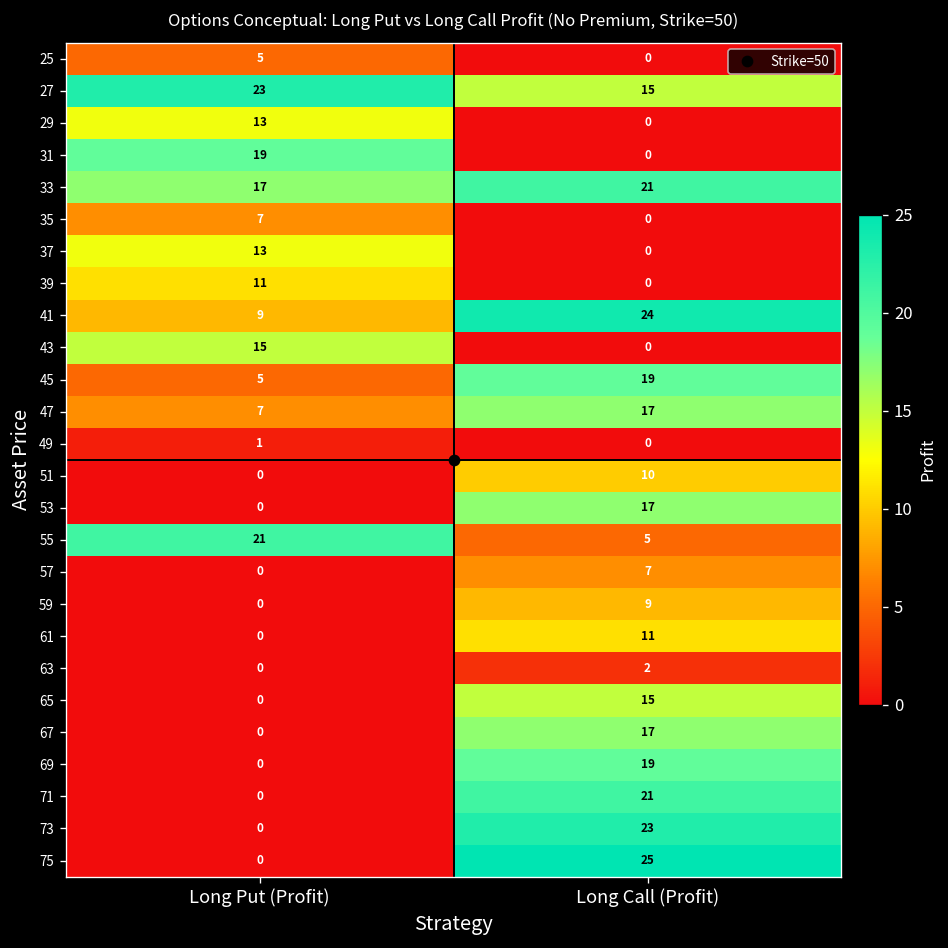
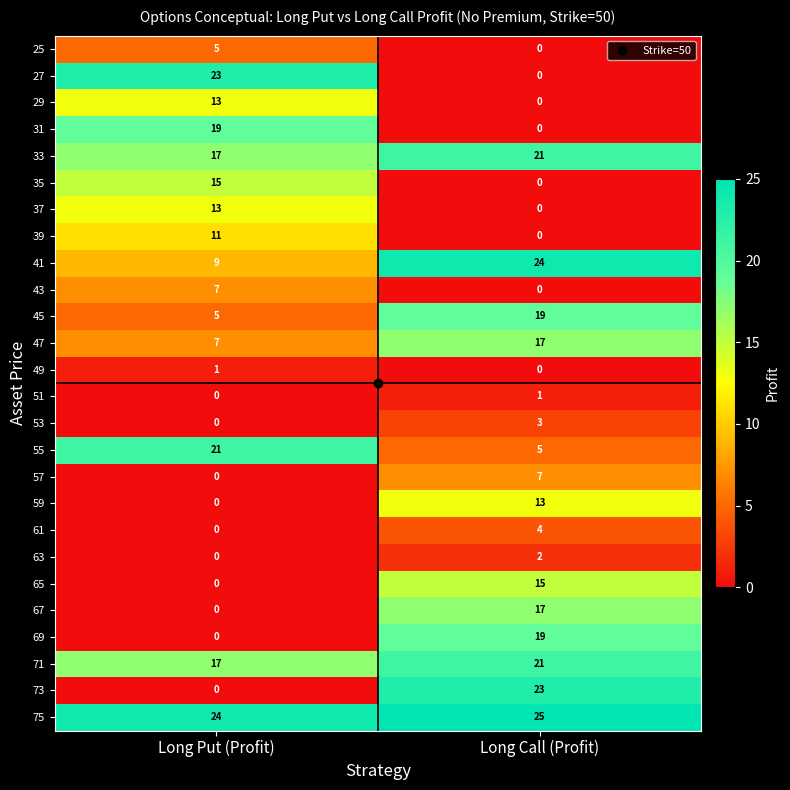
  {
    "25": {
      "Long Put (Profit)": 5,
      "Long Call (Profit)": 0
    },
    "27": {
      "Long Put (Profit)": 23,
-     "Long Call (Profit)": 15
+     "Long Call (Profit)": 0
    },
    "29": {
      "Long Put (Profit)": 13,
      "Long Call (Profit)": 0
    },
    "31": {
      "Long Put (Profit)": 19,
      "Long Call (Profit)": 0
    },
    "33": {
      "Long Put (Profit)": 17,
      "Long Call (Profit)": 21
    },
    "35": {
-     "Long Put (Profit)": 7,
+     "Long Put (Profit)": 15,
      "Long Call (Profit)": 0
    },
    "37": {
      "Long Put (Profit)": 13,
      "Long Call (Profit)": 0
    },
    "39": {
      "Long Put (Profit)": 11,
      "Long Call (Profit)": 0
    },
    "41": {
      "Long Put (Profit)": 9,
      "Long Call (Profit)": 24
    },
    "43": {
-     "Long Put (Profit)": 15,
+     "Long Put (Profit)": 7,
      "Long Call (Profit)": 0
    },
    "45": {
      "Long Put (Profit)": 5,
      "Long Call (Profit)": 19
    },
    "47": {
      "Long Put (Profit)": 7,
      "Long Call (Profit)": 17
    },
    "49": {
      "Long Put (Profit)": 1,
      "Long Call (Profit)": 0
    },
    "51": {
      "Long Put (Profit)": 0,
-     "Long Call (Profit)": 10
+     "Long Call (Profit)": 1
    },
    "53": {
      "Long Put (Profit)": 0,
-     "Long Call (Profit)": 17
+     "Long Call (Profit)": 3
    },
    "55": {
      "Long Put (Profit)": 21,
      "Long Call (Profit)": 5
    },
    "57": {
      "Long Put (Profit)": 0,
      "Long Call (Profit)": 7
    },
    "59": {
      "Long Put (Profit)": 0,
-     "Long Call (Profit)": 9
+     "Long Call (Profit)": 13
    },
    "61": {
      "Long Put (Profit)": 0,
-     "Long Call (Profit)": 11
+     "Long Call (Profit)": 4
    },
    "63": {
      "Long Put (Profit)": 0,
      "Long Call (Profit)": 2
    },
    "65": {
      "Long Put (Profit)": 0,
      "Long Call (Profit)": 15
    },
    "67": {
      "Long Put (Profit)": 0,
      "Long Call (Profit)": 17
    },
    "69": {
      "Long Put (Profit)": 0,
      "Long Call (Profit)": 19
    },
    "71": {
-     "Long Put (Profit)": 0,
+     "Long Put (Profit)": 17,
      "Long Call (Profit)": 21
    },
    "73": {
      "Long Put (Profit)": 0,
      "Long Call (Profit)": 23
    },
    "75": {
-     "Long Put (Profit)": 0,
+     "Long Put (Profit)": 24,
      "Long Call (Profit)": 25
    }
  }
